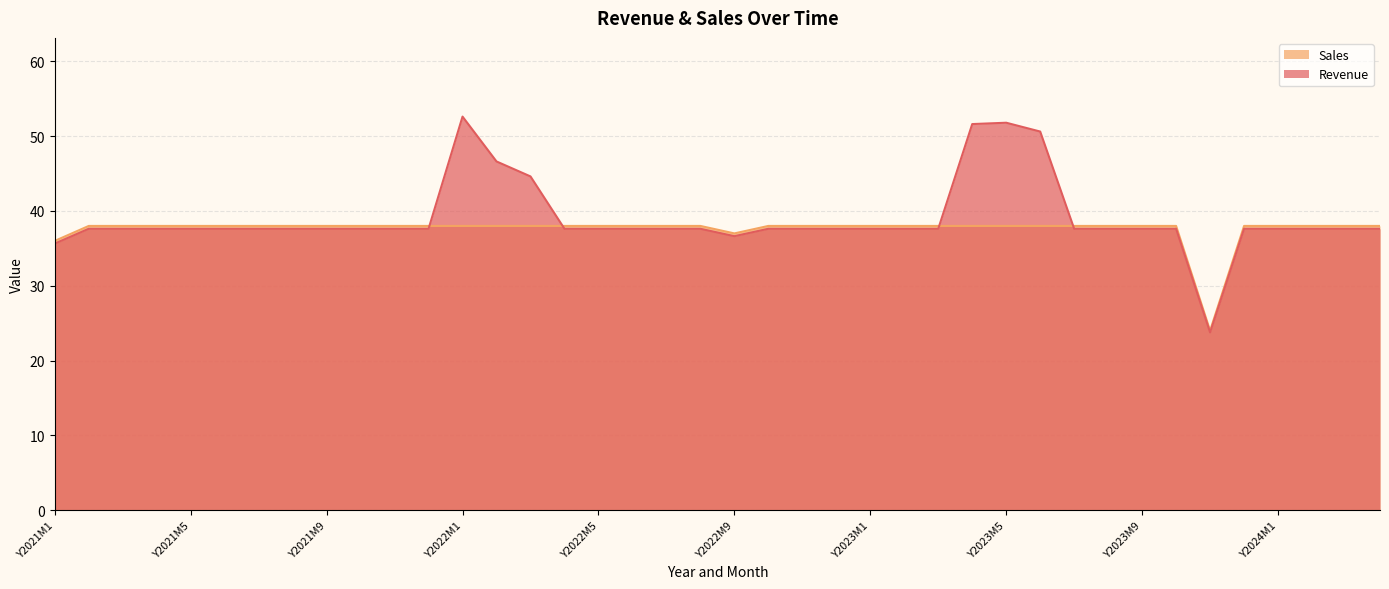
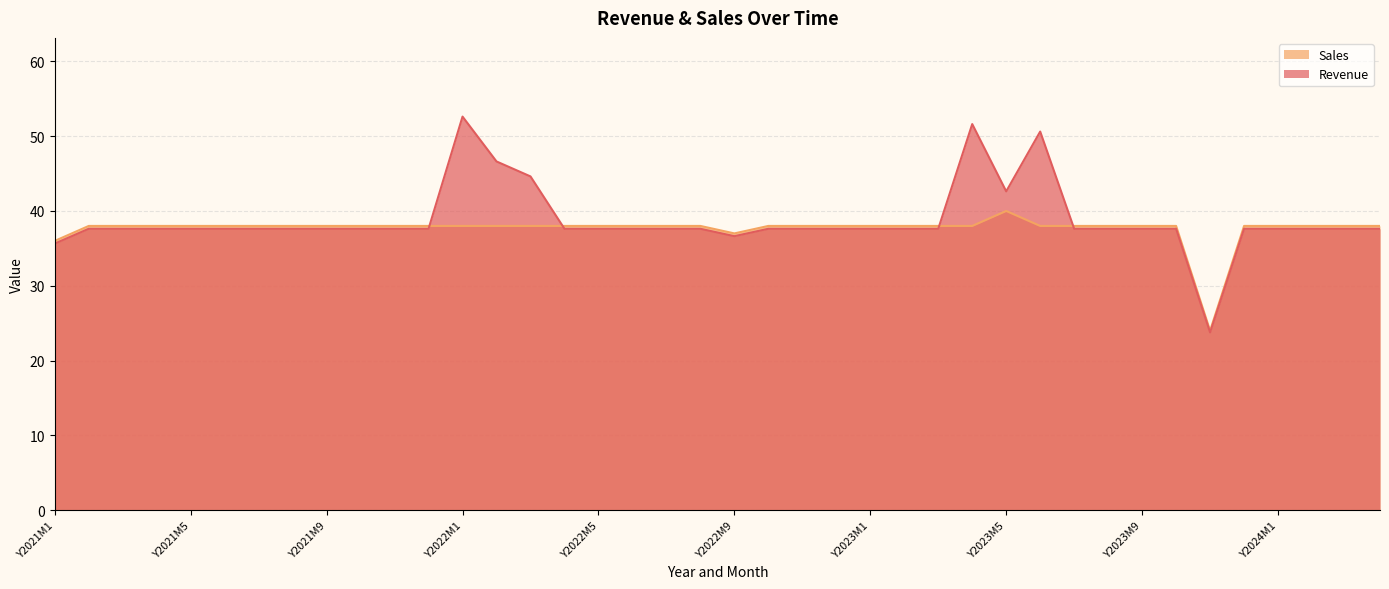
  {
    "Sales": {
      "Y2021M1": 36,
      "Y2021M5": 38,
      "Y2021M9": 38,
      "Y2022M1": 38,
      "Y2022M5": 38,
      "Y2022M9": 37,
      "Y2023M1": 38,
-     "Y2023M5": 38,
+     "Y2023M5": 40,
      "Y2023M9": 38,
      "Y2024M1": 38
    },
    "Revenue": {
      "Y2021M1": 36,
      "Y2021M5": 38,
      "Y2021M9": 38,
      "Y2022M1": 53,
      "Y2022M5": 38,
      "Y2022M9": 37,
      "Y2023M1": 38,
-     "Y2023M5": 52,
+     "Y2023M5": 43,
      "Y2023M9": 38,
      "Y2024M1": 38
    }
  }
